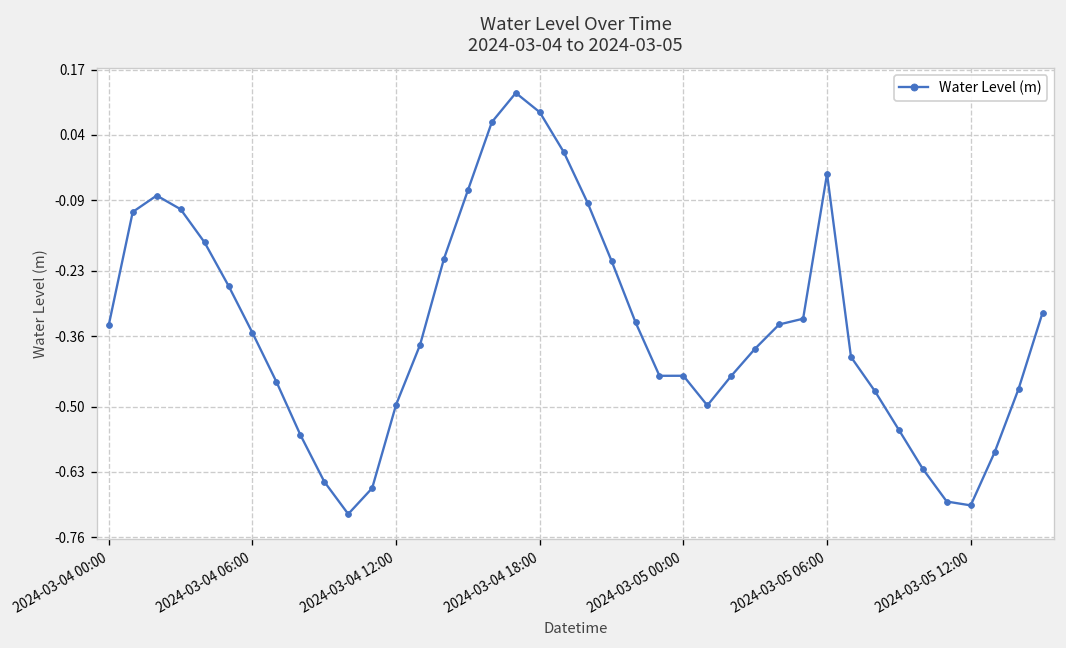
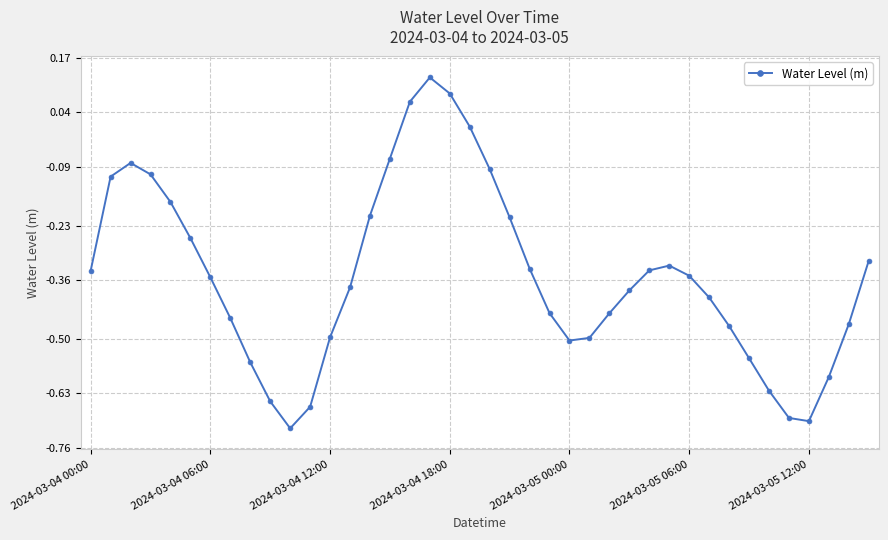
  {
    "2024-03-04 00:00": -0.34,
    "2024-03-04 06:00": -0.35,
    "2024-03-04 12:00": -0.50,
    "2024-03-04 18:00": 0.09,
-   "2024-03-05 00:00": -0.44,
-   "2024-03-05 06:00": -0.04,
+   "2024-03-05 00:00": -0.50,
+   "2024-03-05 06:00": -0.35,
    "2024-03-05 12:00": -0.70
  }
